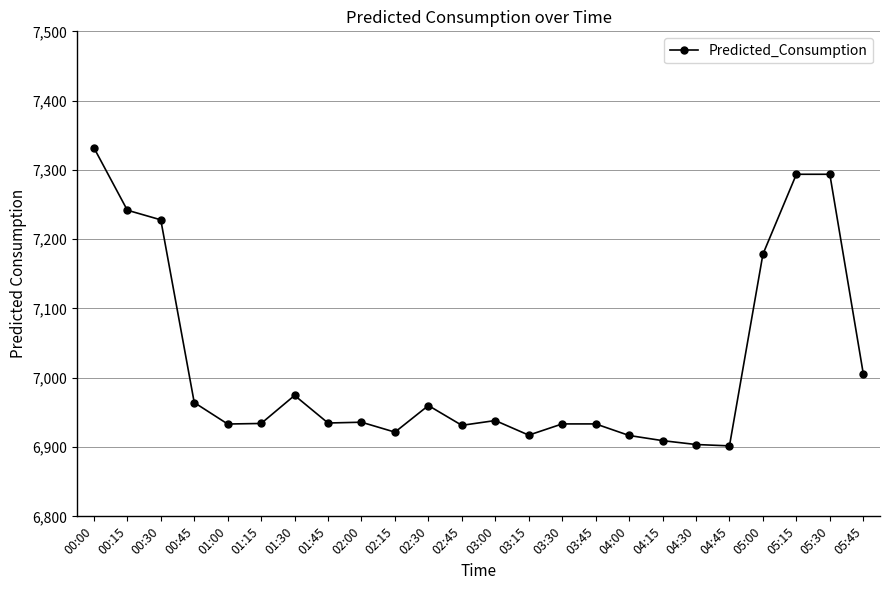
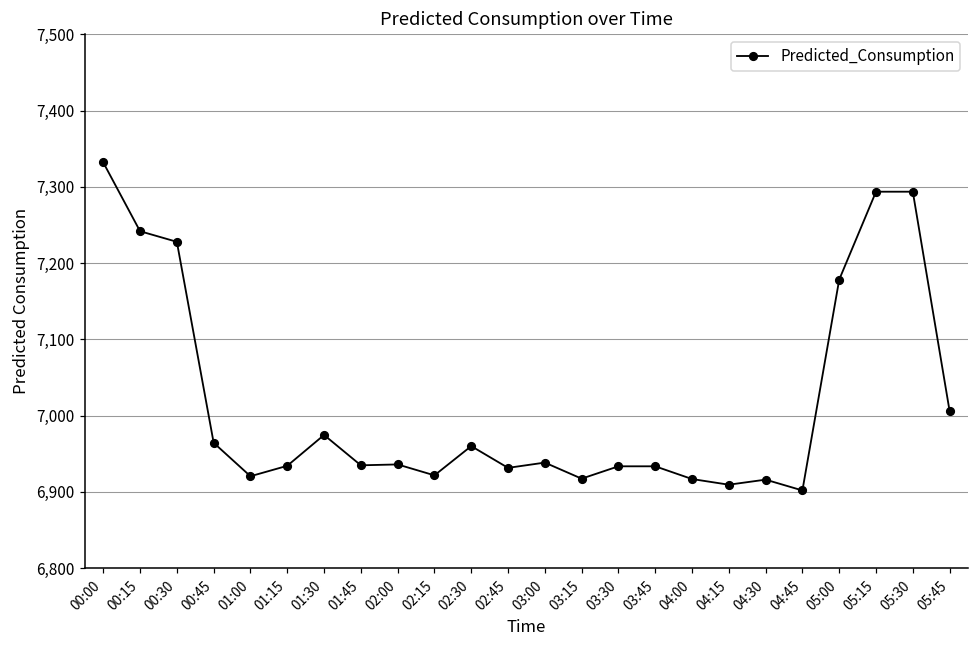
  {
    "00:00": "7,330",
    "00:15": "7,240",
    "00:30": "7,230",
    "00:45": "6,960",
-   "01:00": "6,930",
+   "01:00": "6,920",
    "01:15": "6,930",
    "01:30": "6,970",
    "01:45": "6,930",
    "02:00": "6,940",
    "02:15": "6,920",
    "02:30": "6,960",
    "02:45": "6,930",
    "03:00": "6,940",
    "03:15": "6,920",
    "03:30": "6,930",
    "03:45": "6,930",
    "04:00": "6,920",
    "04:15": "6,910",
-   "04:30": "6,900",
+   "04:30": "6,920",
    "04:45": "6,900",
    "05:00": "7,180",
    "05:15": "7,290",
    "05:30": "7,290",
    "05:45": "7,010"
  }
